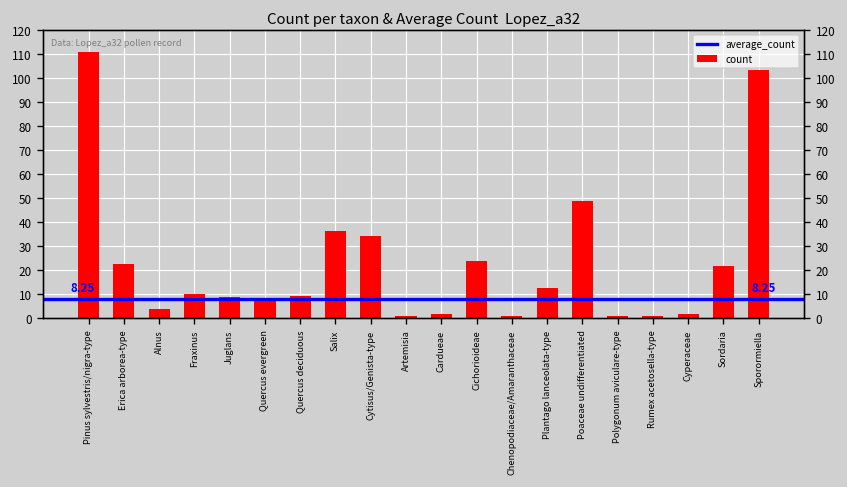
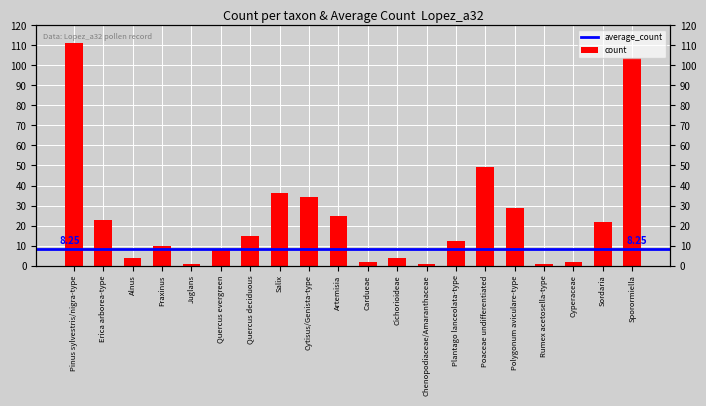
  {
    "Erica arborea-type": 23,
    "Alnus": 4,
    "Fraxinus": 10,
-   "Juglans": 9,
+   "Juglans": 1,
    "Quercus evergreen": 8,
-   "Quercus deciduous": 9,
+   "Quercus deciduous": 15,
    "Salix": 36,
    "Cytisus/Genista-type": 34,
-   "Artemisia": 1,
+   "Artemisia": 25,
    "Cardueae": 2,
-   "Cichorioideae": 24,
+   "Cichorioideae": 4,
    "Plantago lanceolata-type": 13,
    "Poaceae undifferentiated": 49,
-   "Polygonum aviculare-type": 1,
+   "Polygonum aviculare-type": 29,
    "Cyperaceae": 2,
    "Sordaria": 22
  }
